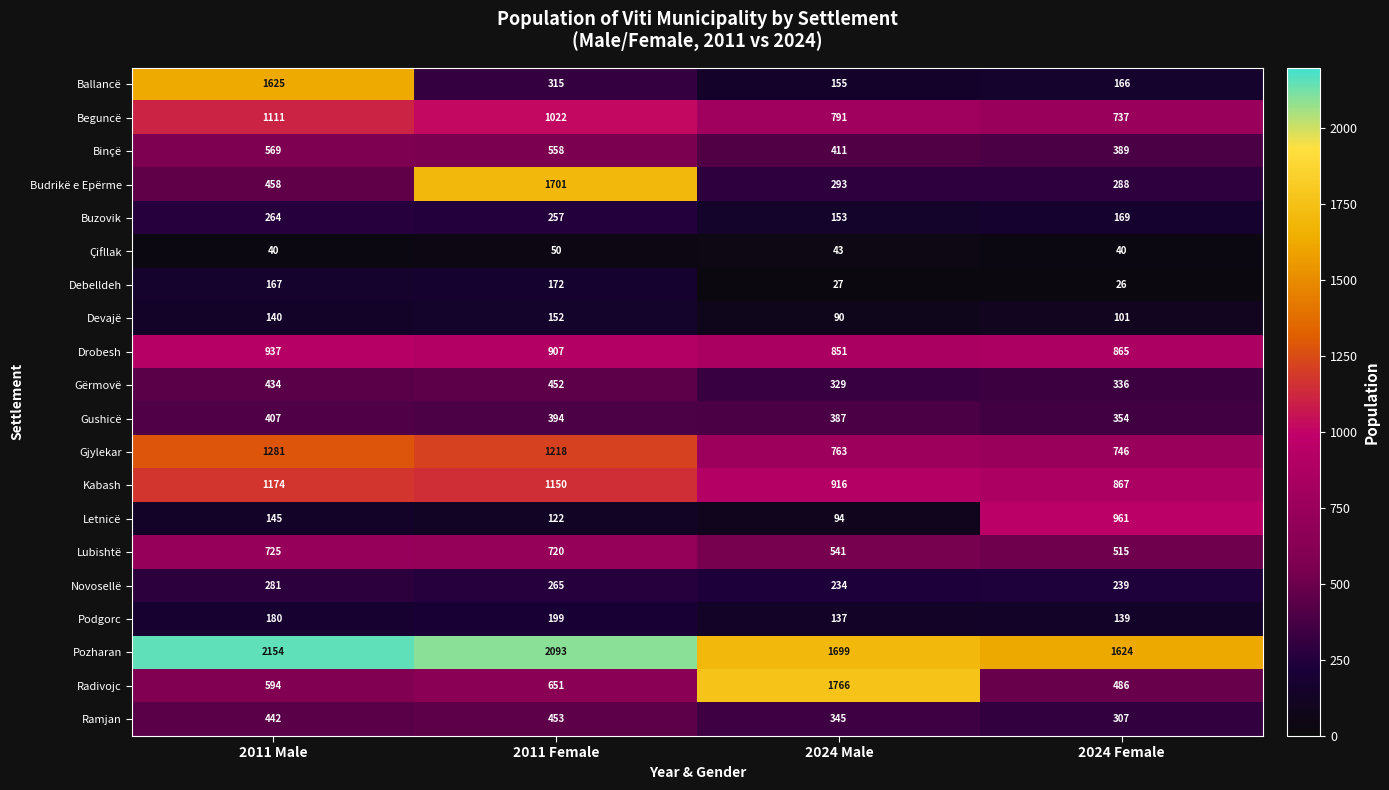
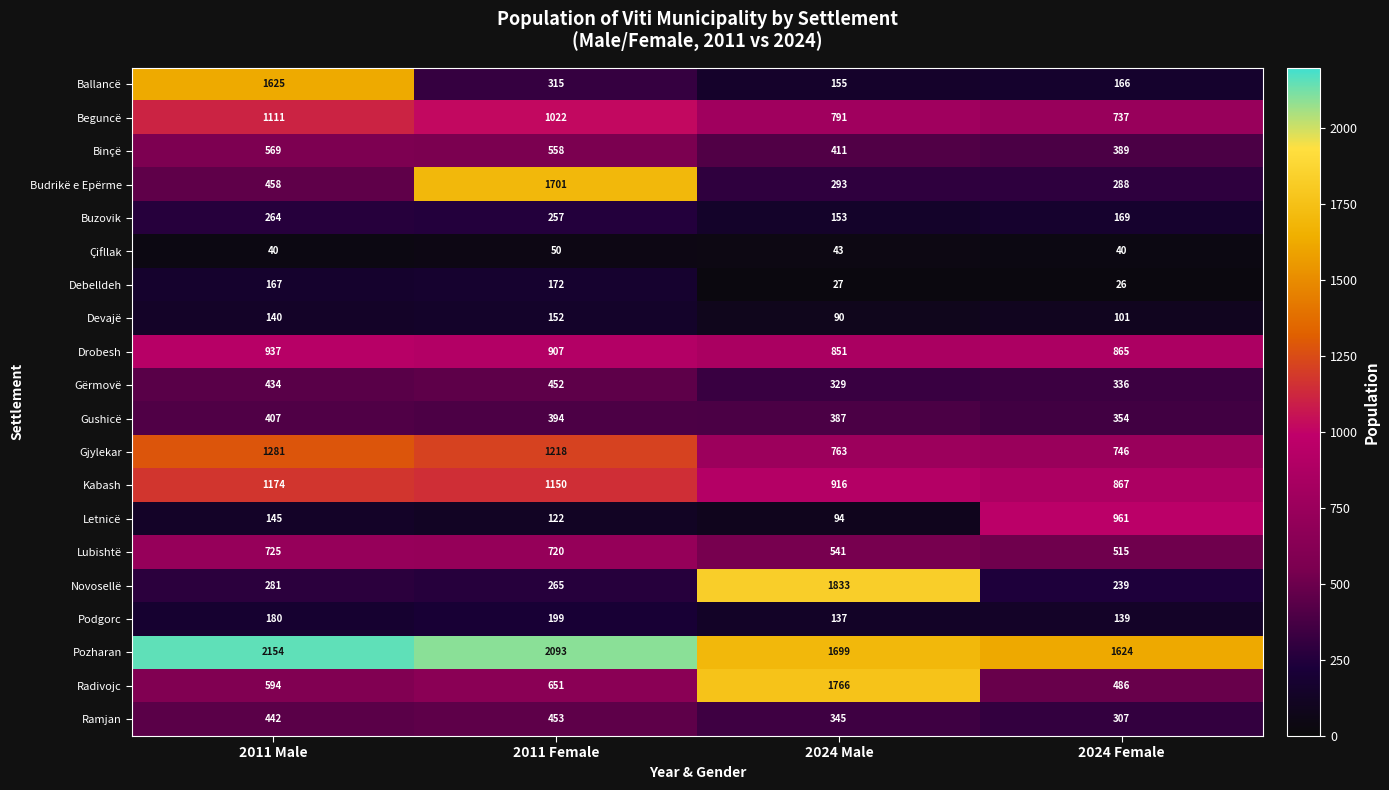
  {
    "Ballancë": {
      "2011 Male": 1625,
      "2011 Female": 315,
      "2024 Male": 155,
      "2024 Female": 166
    },
    "Beguncë": {
      "2011 Male": 1111,
      "2011 Female": 1022,
      "2024 Male": 791,
      "2024 Female": 737
    },
    "Binçë": {
      "2011 Male": 569,
      "2011 Female": 558,
      "2024 Male": 411,
      "2024 Female": 389
    },
    "Budrikë e Epërme": {
      "2011 Male": 458,
      "2011 Female": 1701,
      "2024 Male": 293,
      "2024 Female": 288
    },
    "Buzovik": {
      "2011 Male": 264,
      "2011 Female": 257,
      "2024 Male": 153,
      "2024 Female": 169
    },
    "Çifllak": {
      "2011 Male": 40,
      "2011 Female": 50,
      "2024 Male": 43,
      "2024 Female": 40
    },
    "Debelldeh": {
      "2011 Male": 167,
      "2011 Female": 172,
      "2024 Male": 27,
      "2024 Female": 26
    },
    "Devajë": {
      "2011 Male": 140,
      "2011 Female": 152,
      "2024 Male": 90,
      "2024 Female": 101
    },
    "Drobesh": {
      "2011 Male": 937,
      "2011 Female": 907,
      "2024 Male": 851,
      "2024 Female": 865
    },
    "Gërmovë": {
      "2011 Male": 434,
      "2011 Female": 452,
      "2024 Male": 329,
      "2024 Female": 336
    },
    "Gushicë": {
      "2011 Male": 407,
      "2011 Female": 394,
      "2024 Male": 387,
      "2024 Female": 354
    },
    "Gjylekar": {
      "2011 Male": 1281,
      "2011 Female": 1218,
      "2024 Male": 763,
      "2024 Female": 746
    },
    "Kabash": {
      "2011 Male": 1174,
      "2011 Female": 1150,
      "2024 Male": 916,
      "2024 Female": 867
    },
    "Letnicë": {
      "2011 Male": 145,
      "2011 Female": 122,
      "2024 Male": 94,
      "2024 Female": 961
    },
    "Lubishtë": {
      "2011 Male": 725,
      "2011 Female": 720,
      "2024 Male": 541,
      "2024 Female": 515
    },
    "Novosellë": {
      "2011 Male": 281,
      "2011 Female": 265,
-     "2024 Male": 234,
+     "2024 Male": 1833,
      "2024 Female": 239
    },
    "Podgorc": {
      "2011 Male": 180,
      "2011 Female": 199,
      "2024 Male": 137,
      "2024 Female": 139
    },
    "Pozharan": {
      "2011 Male": 2154,
      "2011 Female": 2093,
      "2024 Male": 1699,
      "2024 Female": 1624
    },
    "Radivojc": {
      "2011 Male": 594,
      "2011 Female": 651,
      "2024 Male": 1766,
      "2024 Female": 486
    },
    "Ramjan": {
      "2011 Male": 442,
      "2011 Female": 453,
      "2024 Male": 345,
      "2024 Female": 307
    }
  }
